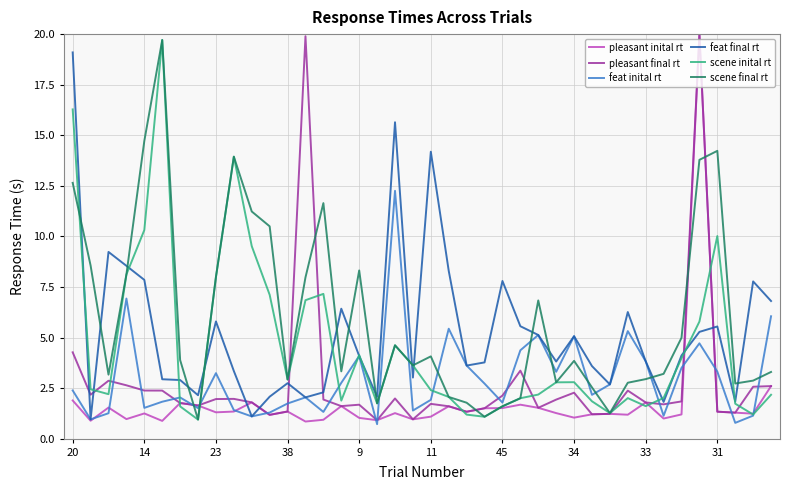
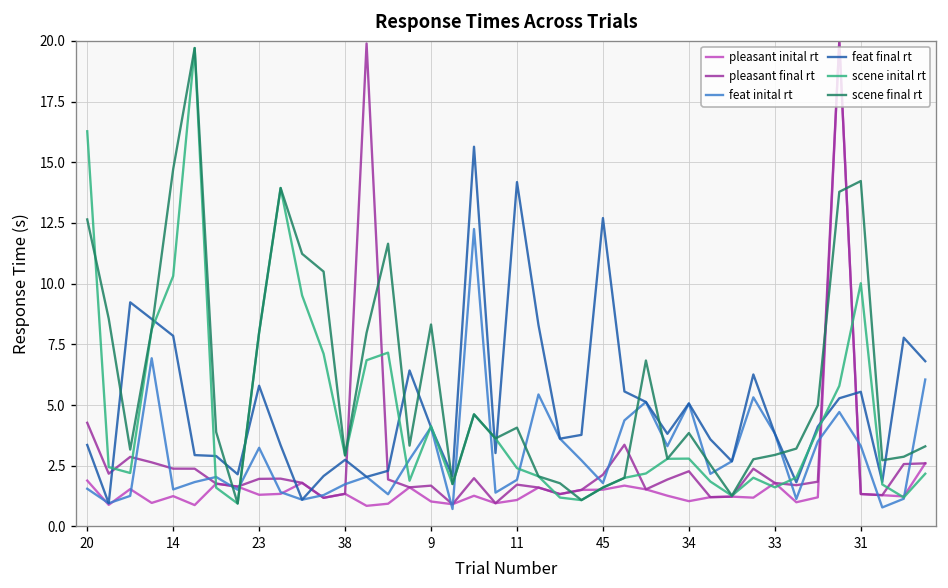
  {
    "feat inital rt": {
-     "20": 2.4,
+     "20": 1.6,
      "45": 1.8
    },
    "feat final rt": {
-     "20": 19.1,
-     "45": 7.8
+     "20": 3.4,
+     "45": 12.7
    },
    "scene inital rt": {
      "20": 16.3
    },
    "scene final rt": {
      "20": 12.6
    }
  }
